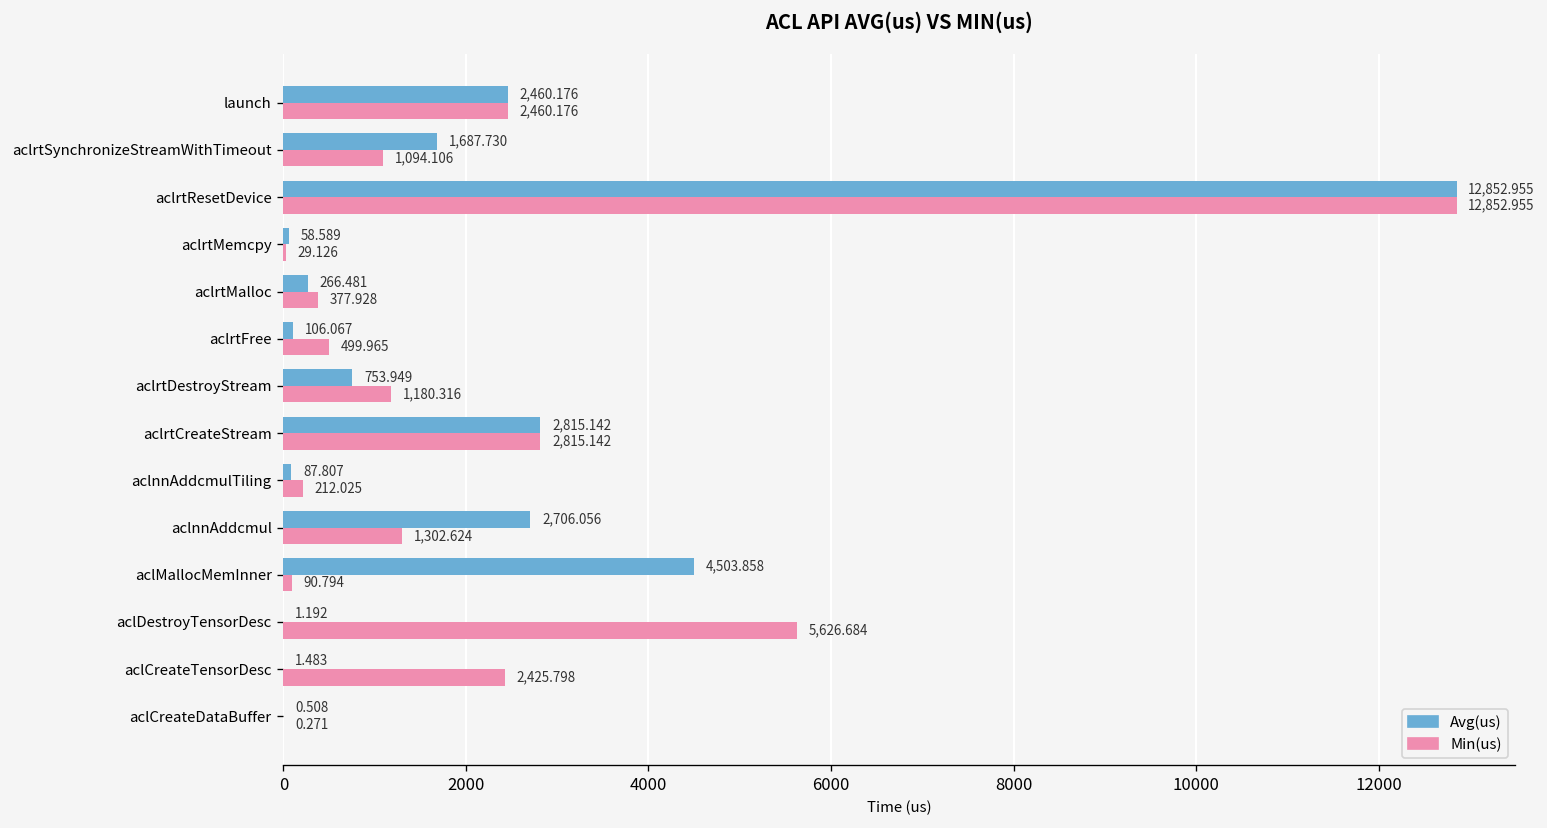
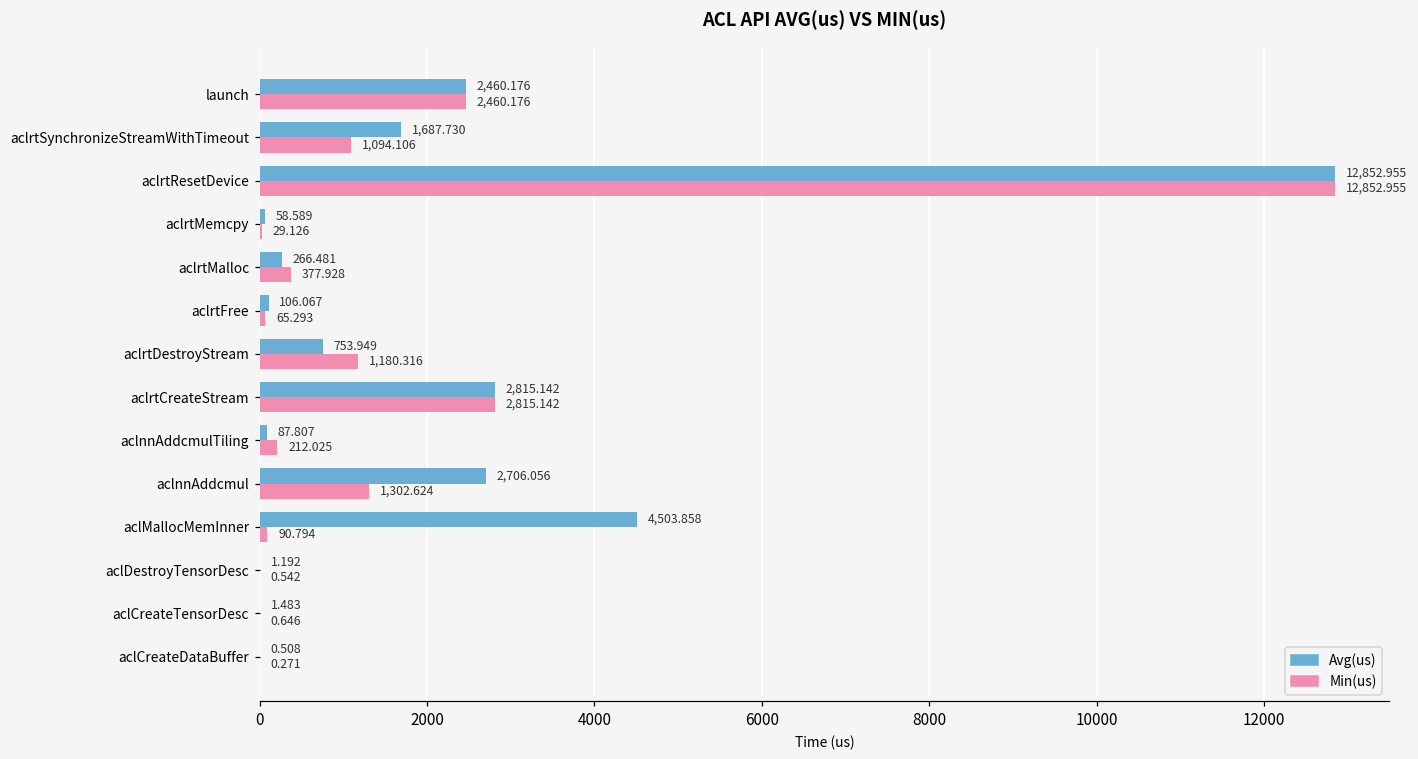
  {
    "Avg(us)": {
      "launch": "2,460.176",
      "aclrtSynchronizeStreamWithTimeout": "1,687.730",
      "aclrtResetDevice": "12,852.955",
      "aclrtMemcpy": "58.589",
      "aclrtMalloc": "266.481",
      "aclrtFree": "106.067",
      "aclrtDestroyStream": "753.949",
      "aclrtCreateStream": "2,815.142",
      "aclnnAddcmulTiling": "87.807",
      "aclnnAddcmul": "2,706.056",
      "aclMallocMemInner": "4,503.858",
      "aclDestroyTensorDesc": "1.192",
      "aclCreateTensorDesc": "1.483",
      "aclCreateDataBuffer": "0.508"
    },
    "Min(us)": {
      "launch": "2,460.176",
      "aclrtSynchronizeStreamWithTimeout": "1,094.106",
      "aclrtResetDevice": "12,852.955",
      "aclrtMemcpy": "29.126",
      "aclrtMalloc": "377.928",
-     "aclrtFree": "499.965",
+     "aclrtFree": "65.293",
      "aclrtDestroyStream": "1,180.316",
      "aclrtCreateStream": "2,815.142",
      "aclnnAddcmulTiling": "212.025",
      "aclnnAddcmul": "1,302.624",
      "aclMallocMemInner": "90.794",
-     "aclDestroyTensorDesc": "5,626.684",
-     "aclCreateTensorDesc": "2,425.798",
+     "aclDestroyTensorDesc": "0.542",
+     "aclCreateTensorDesc": "0.646",
      "aclCreateDataBuffer": "0.271"
    }
  }
